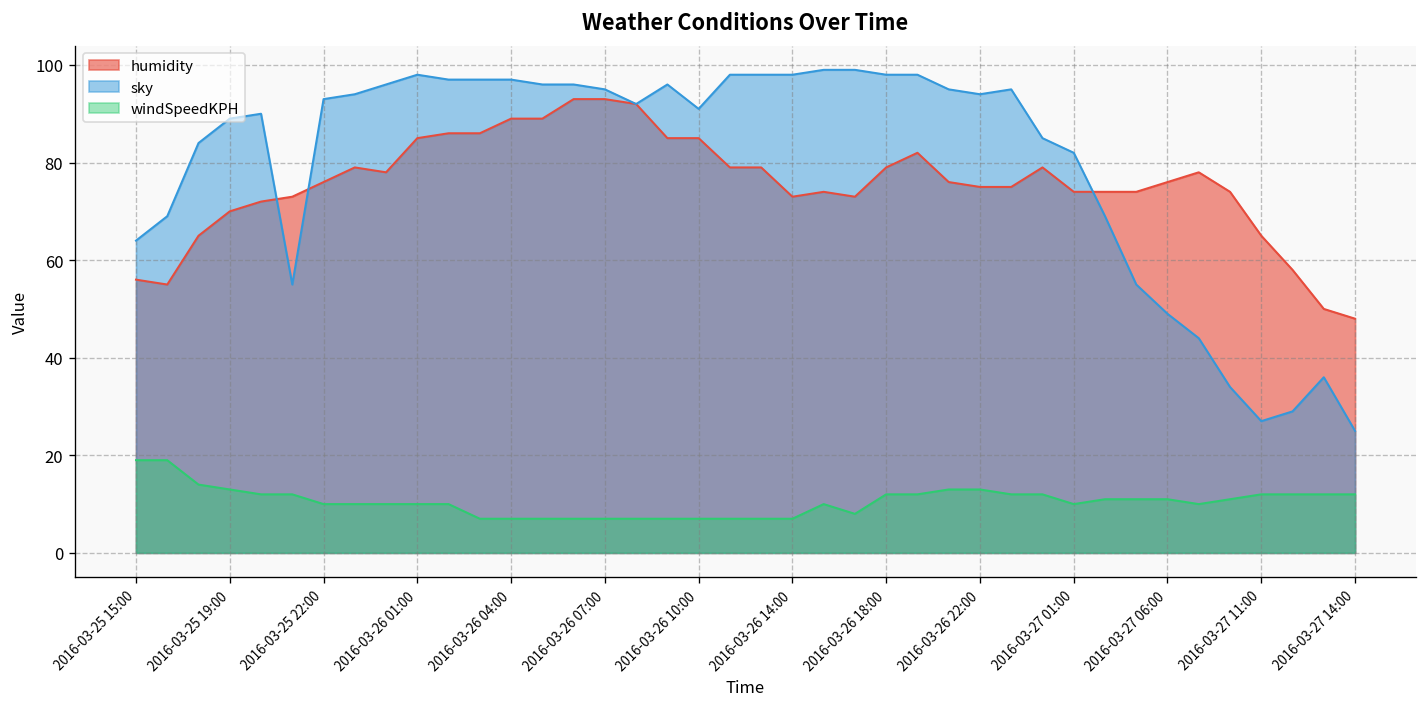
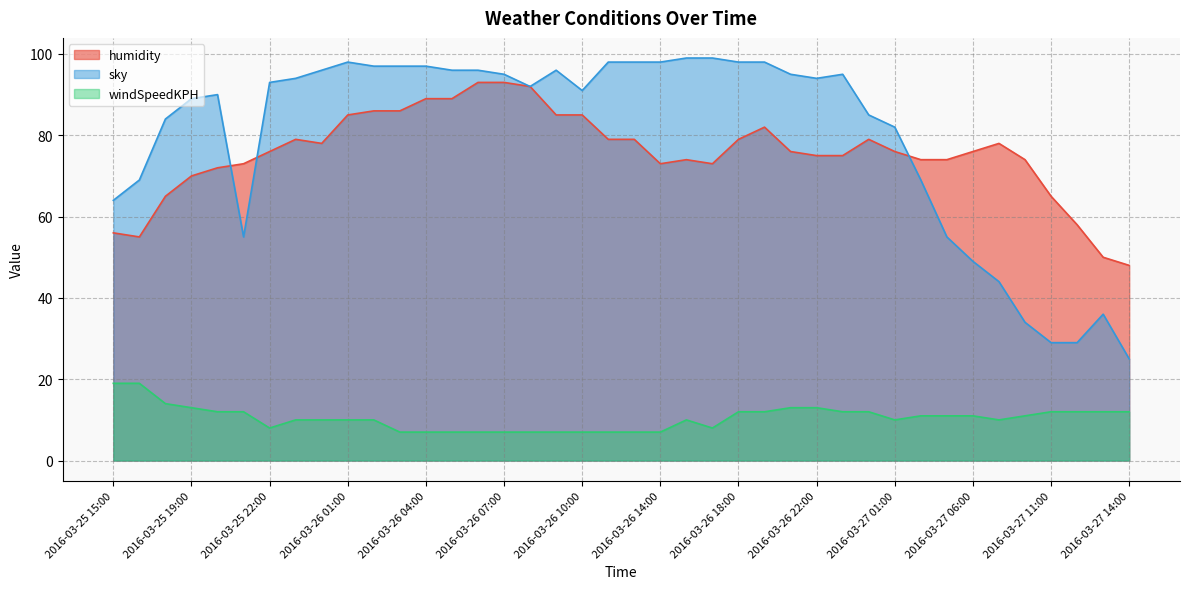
  {
    "humidity": {
      "2016-03-25 22:00": 76,
-     "2016-03-27 01:00": 74,
+     "2016-03-27 01:00": 76,
      "2016-03-27 11:00": 65
    },
    "sky": {
      "2016-03-25 22:00": 93,
      "2016-03-27 01:00": 82,
-     "2016-03-27 11:00": 27
+     "2016-03-27 11:00": 29
    },
    "windSpeedKPH": {
-     "2016-03-25 22:00": 10,
+     "2016-03-25 22:00": 8,
      "2016-03-27 01:00": 10,
      "2016-03-27 11:00": 12
    }
  }
